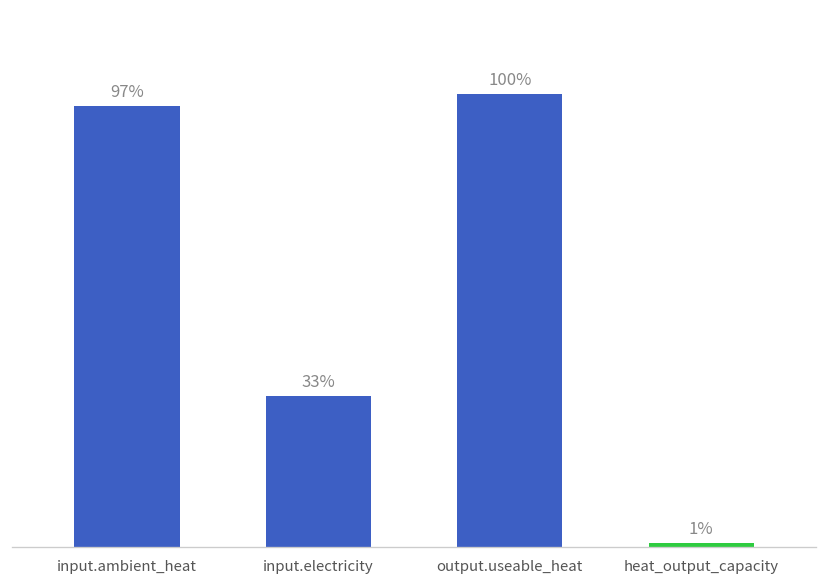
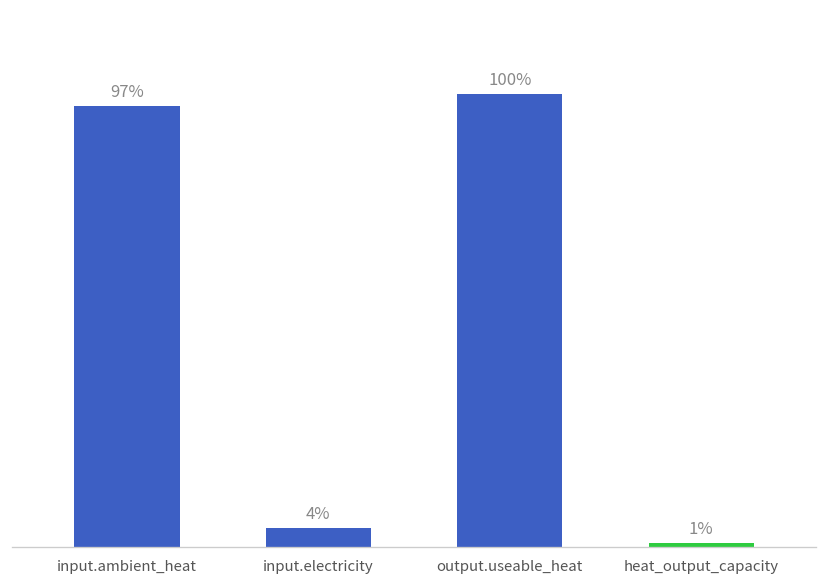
  {
    "input.ambient_heat": "97%",
-   "input.electricity": "33%",
+   "input.electricity": "4%",
    "output.useable_heat": "100%",
    "heat_output_capacity": "1%"
  }
